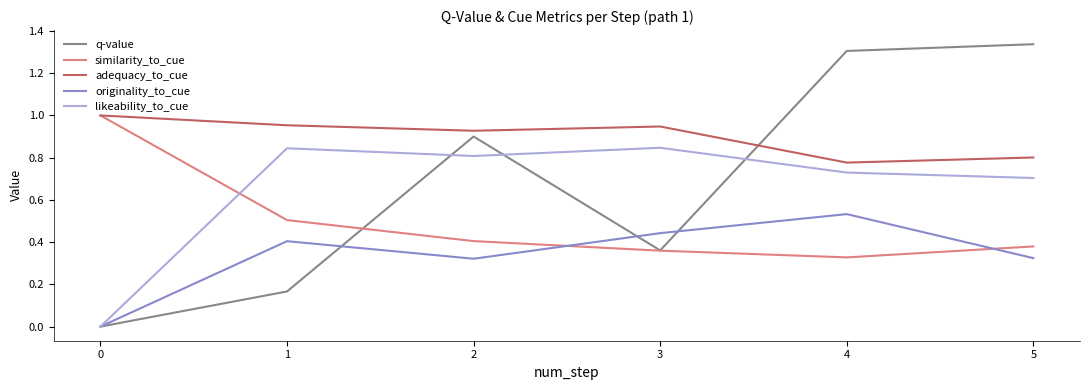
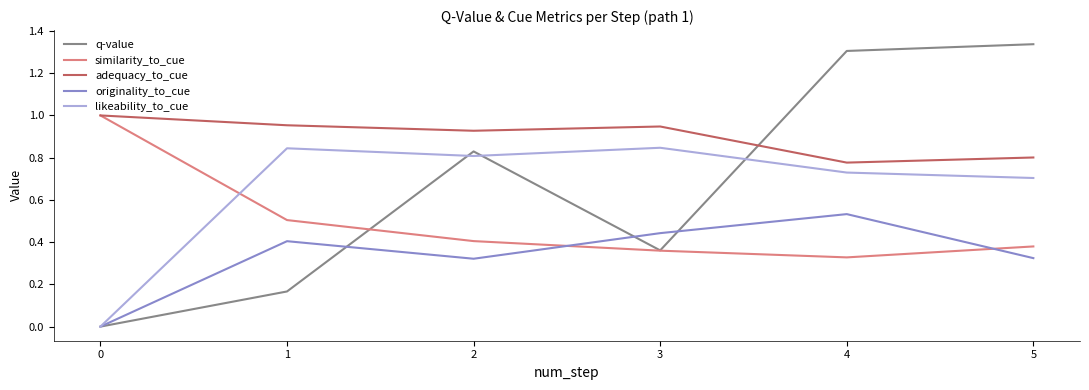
  {
    "q-value": {
      "1": 0.17,
-     "2": 0.90,
+     "2": 0.83,
      "4": 1.31,
      "5": 1.34
    }
  }
